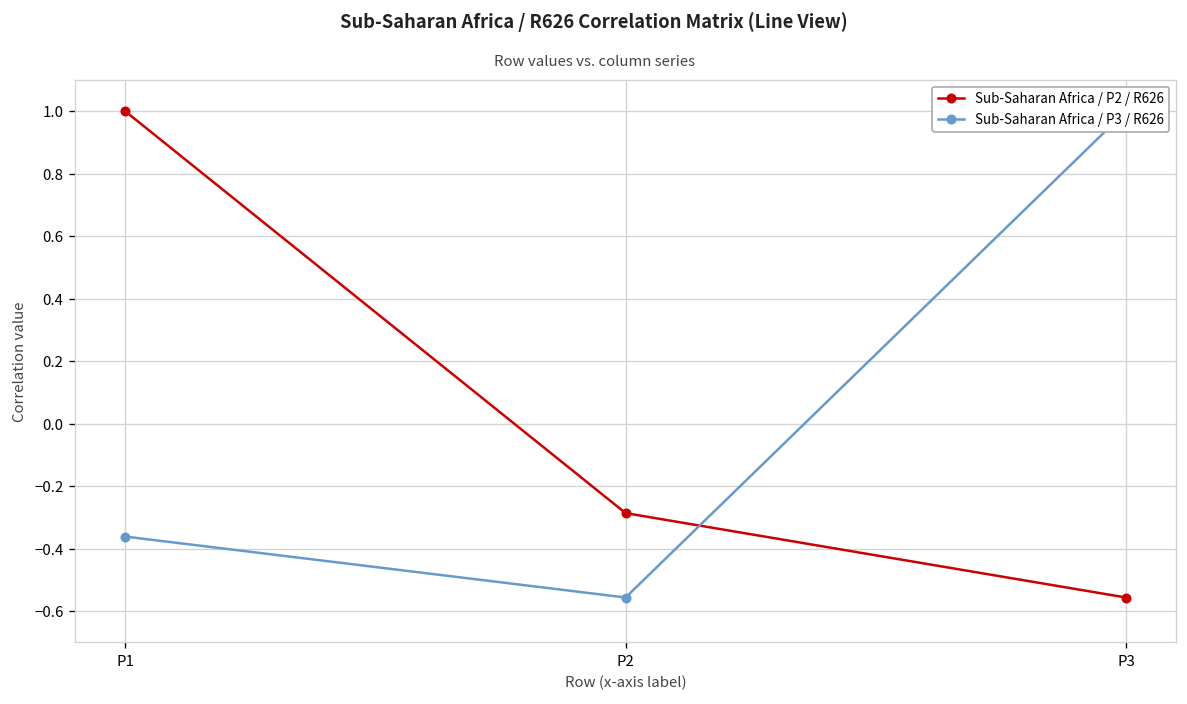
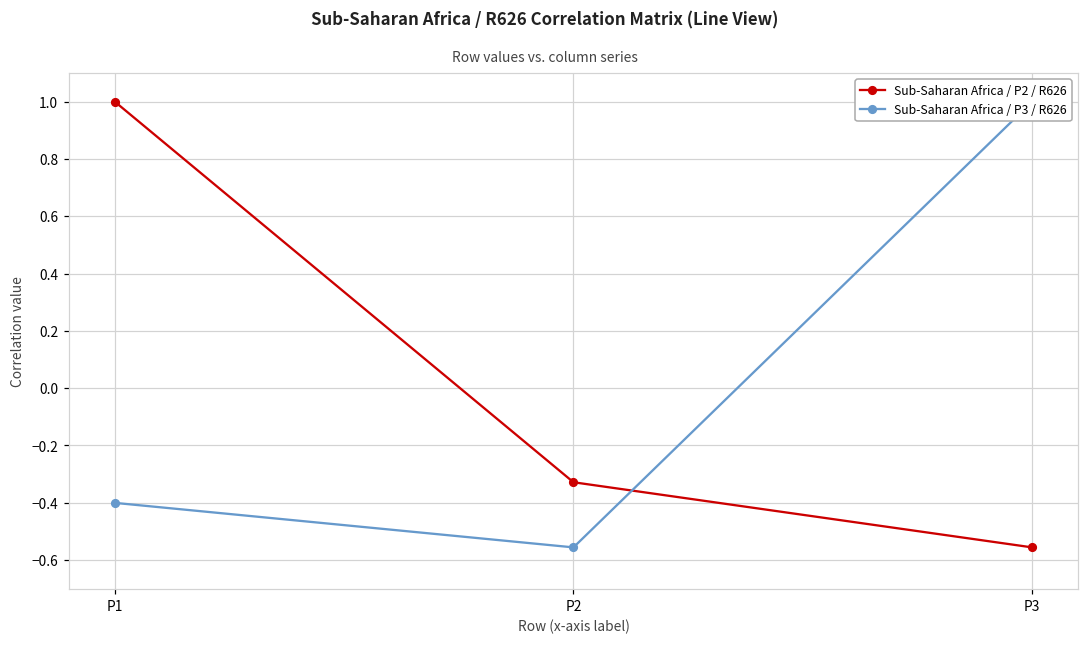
  {
    "Sub-Saharan Africa / P2 / R626": {
      "P1": 1.00,
-     "P2": -0.29,
+     "P2": -0.33,
      "P3": -0.56
    },
    "Sub-Saharan Africa / P3 / R626": {
-     "P1": -0.36,
+     "P1": -0.40,
      "P2": -0.56
    }
  }
